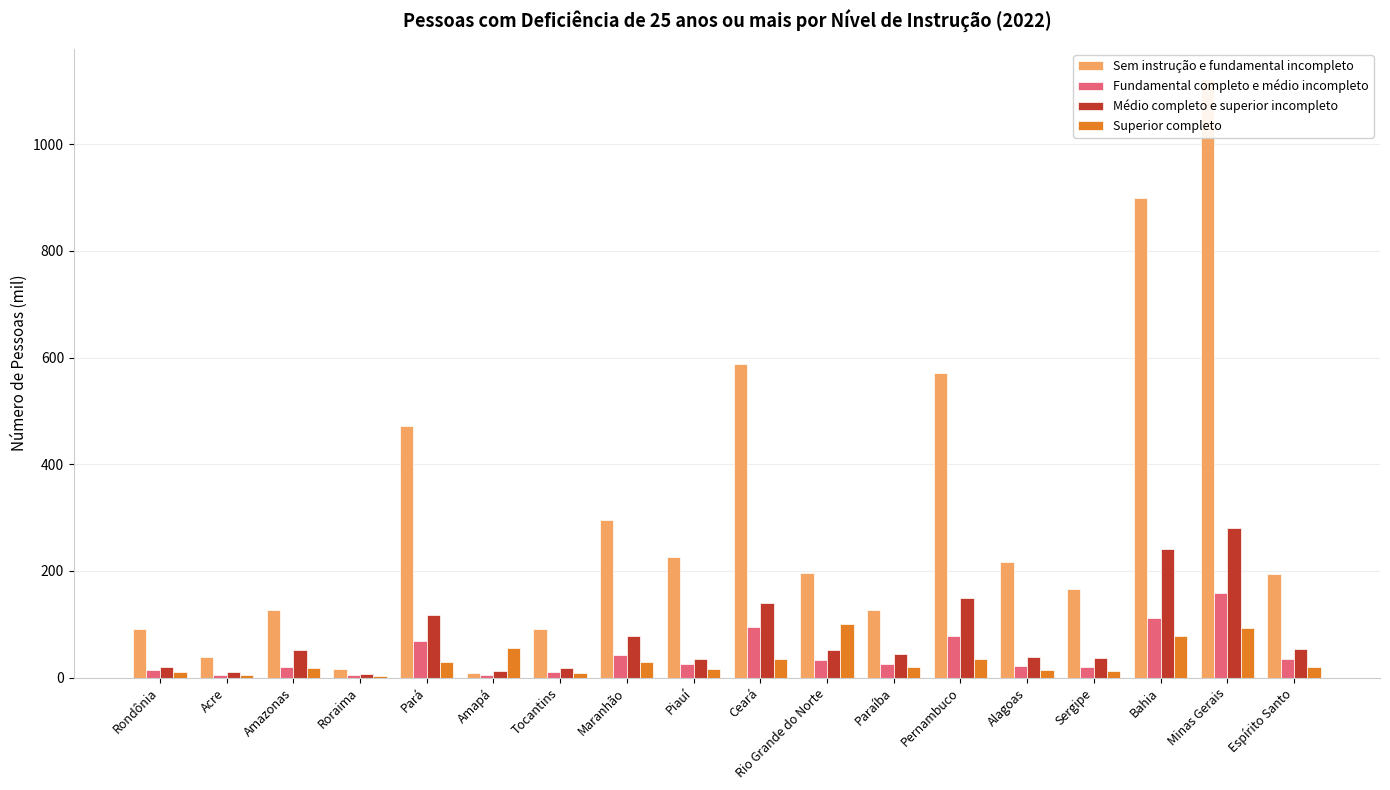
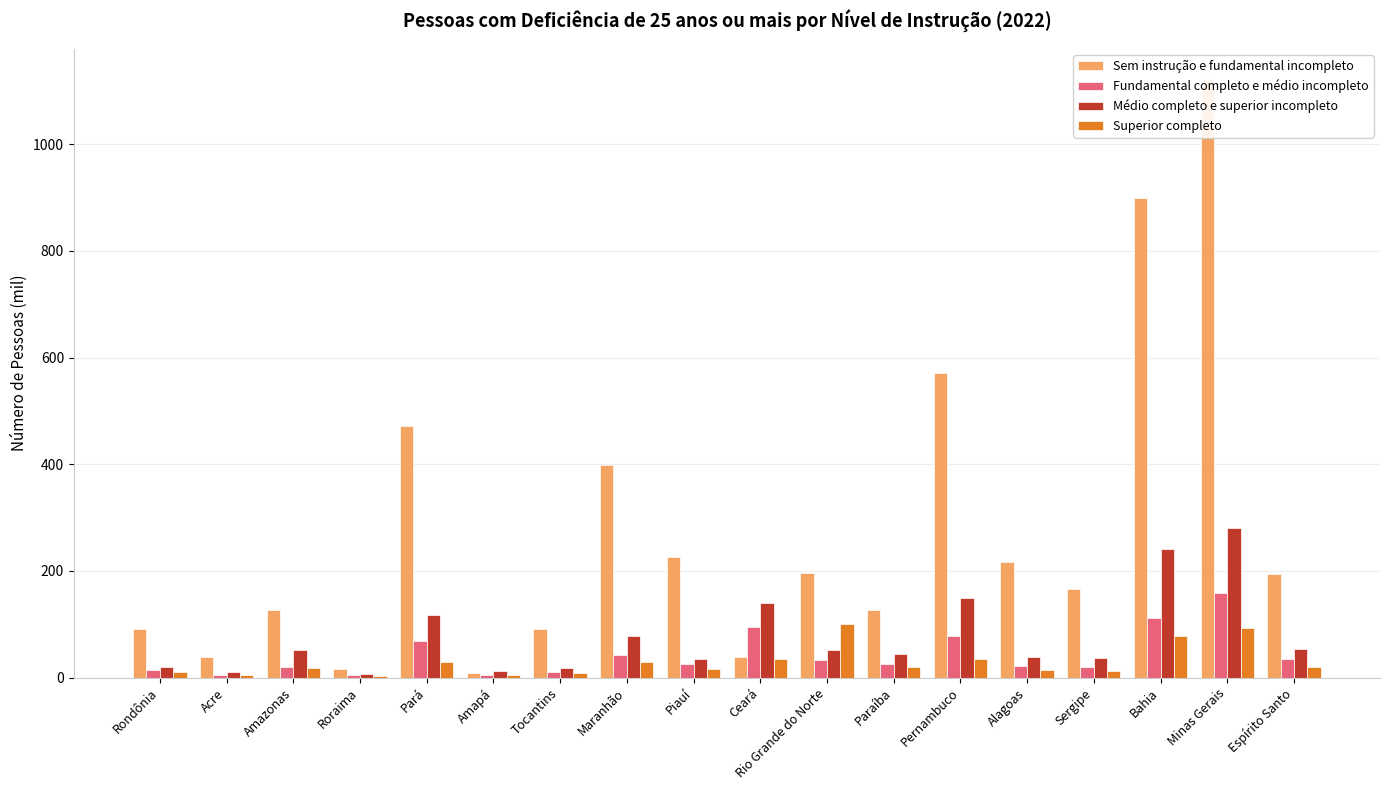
  {
    "Sem instrução e fundamental incompleto": {
      "Rondônia": 90,
      "Acre": 40,
      "Amazonas": 130,
      "Roraima": 20,
      "Pará": 470,
      "Amapá": 10,
      "Tocantins": 90,
-     "Maranhão": 300,
+     "Maranhão": 400,
      "Piauí": 230,
-     "Ceará": 590,
+     "Ceará": 40,
      "Rio Grande do Norte": 200,
      "Paraíba": 130,
      "Pernambuco": 570,
      "Alagoas": 220,
      "Sergipe": 170,
      "Bahia": 900,
      "Espírito Santo": 200
    },
    "Fundamental completo e médio incompleto": {
      "Rondônia": 20,
      "Amazonas": 20,
      "Pará": 70,
      "Amapá": 10,
      "Tocantins": 10,
      "Maranhão": 40,
      "Piauí": 30,
      "Ceará": 100,
      "Rio Grande do Norte": 30,
      "Paraíba": 30,
      "Pernambuco": 80,
      "Alagoas": 20,
      "Sergipe": 20,
      "Bahia": 110,
      "Minas Gerais": 160,
      "Espírito Santo": 40
    },
    "Médio completo e superior incompleto": {
      "Rondônia": 20,
      "Acre": 10,
      "Amazonas": 50,
      "Roraima": 10,
      "Pará": 120,
      "Amapá": 10,
      "Tocantins": 20,
      "Maranhão": 80,
      "Piauí": 30,
      "Ceará": 140,
      "Rio Grande do Norte": 50,
      "Paraíba": 50,
      "Pernambuco": 150,
      "Alagoas": 40,
      "Sergipe": 40,
      "Bahia": 240,
      "Minas Gerais": 280,
      "Espírito Santo": 50
    },
    "Superior completo": {
      "Rondônia": 10,
      "Acre": 10,
      "Amazonas": 20,
      "Pará": 30,
-     "Amapá": 60,
+     "Amapá": 0,
      "Tocantins": 10,
      "Maranhão": 30,
      "Piauí": 20,
      "Ceará": 40,
      "Rio Grande do Norte": 100,
      "Paraíba": 20,
      "Pernambuco": 40,
      "Alagoas": 20,
      "Sergipe": 10,
      "Bahia": 80,
      "Minas Gerais": 90,
      "Espírito Santo": 20
    }
  }
